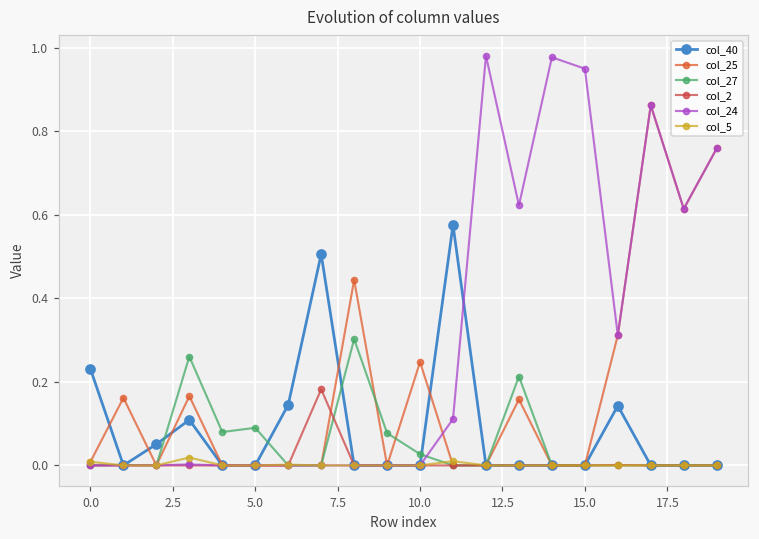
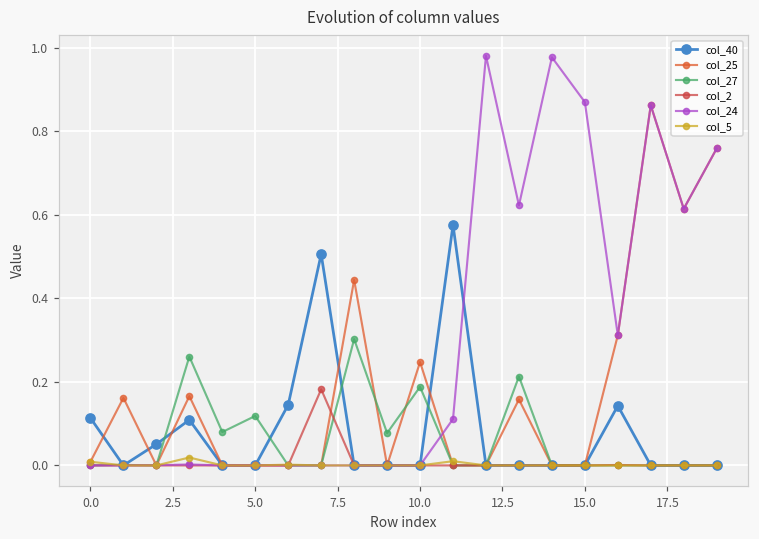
  {
    "col_40": {
-     "0.0": 0.23
+     "0.0": 0.11
    },
    "col_27": {
-     "5.0": 0.09,
-     "10.0": 0.03
+     "5.0": 0.12,
+     "10.0": 0.19
    },
    "col_24": {
-     "15.0": 0.95
+     "15.0": 0.87
    }
  }
